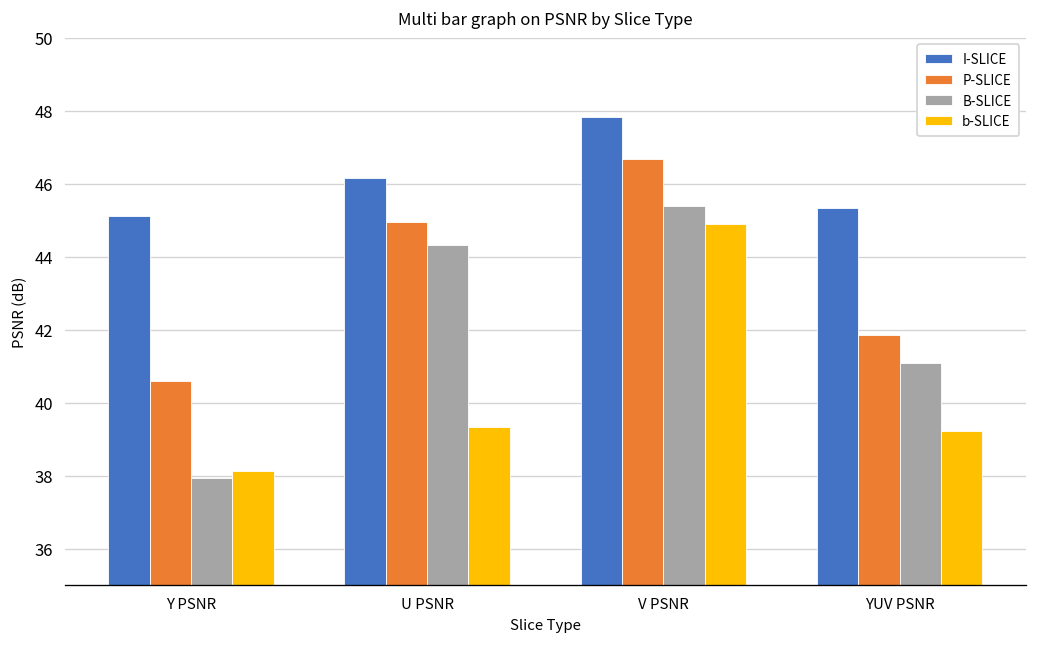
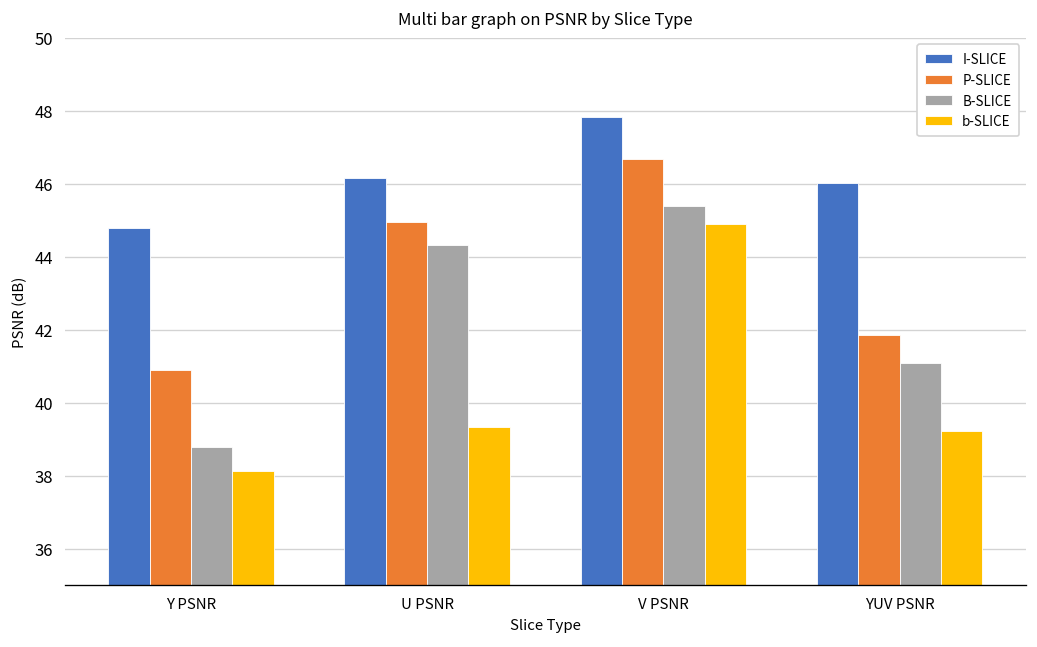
  {
    "I-SLICE": {
-     "Y PSNR": 45.1,
+     "Y PSNR": 44.8,
      "U PSNR": 46.2,
      "V PSNR": 47.8,
-     "YUV PSNR": 45.3
+     "YUV PSNR": 46.0
    },
    "P-SLICE": {
-     "Y PSNR": 40.6,
+     "Y PSNR": 40.9,
      "U PSNR": 44.9,
      "V PSNR": 46.7,
      "YUV PSNR": 41.9
    },
    "B-SLICE": {
-     "Y PSNR": 38.0,
+     "Y PSNR": 38.8,
      "U PSNR": 44.3,
      "V PSNR": 45.4,
      "YUV PSNR": 41.1
    },
    "b-SLICE": {
      "Y PSNR": 38.1,
      "U PSNR": 39.3,
      "V PSNR": 44.9,
      "YUV PSNR": 39.2
    }
  }
